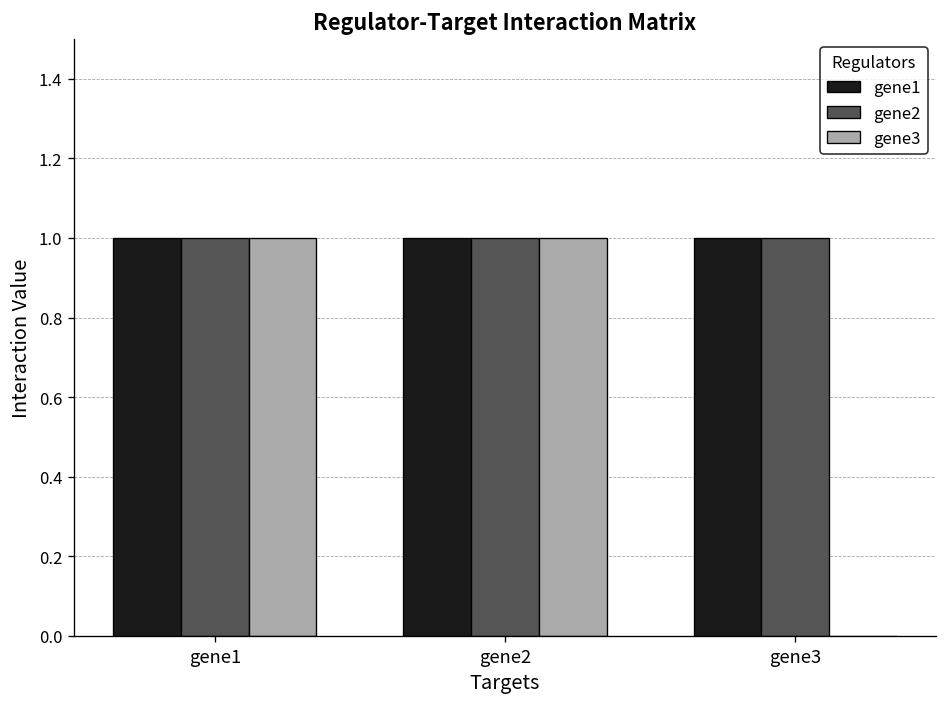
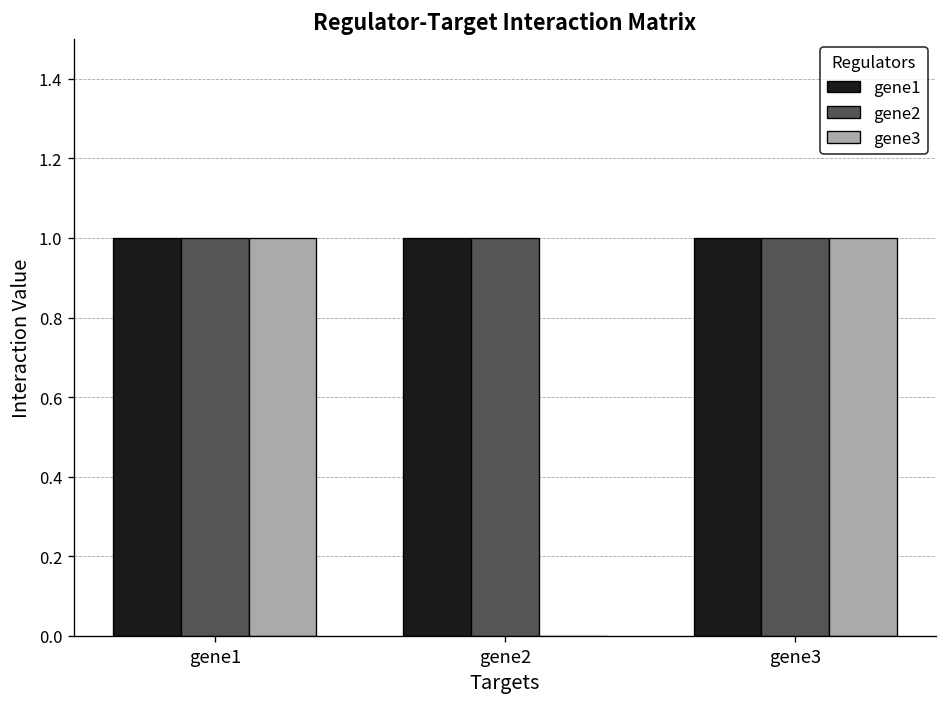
  {
    "gene1": {
      "gene1": 1,
      "gene2": 1,
      "gene3": 1
    },
    "gene2": {
      "gene1": 1,
      "gene2": 1,
      "gene3": 1
    },
    "gene3": {
      "gene1": 1,
-     "gene2": 1,
-     "gene3": 0
+     "gene2": 0,
+     "gene3": 1
    }
  }
